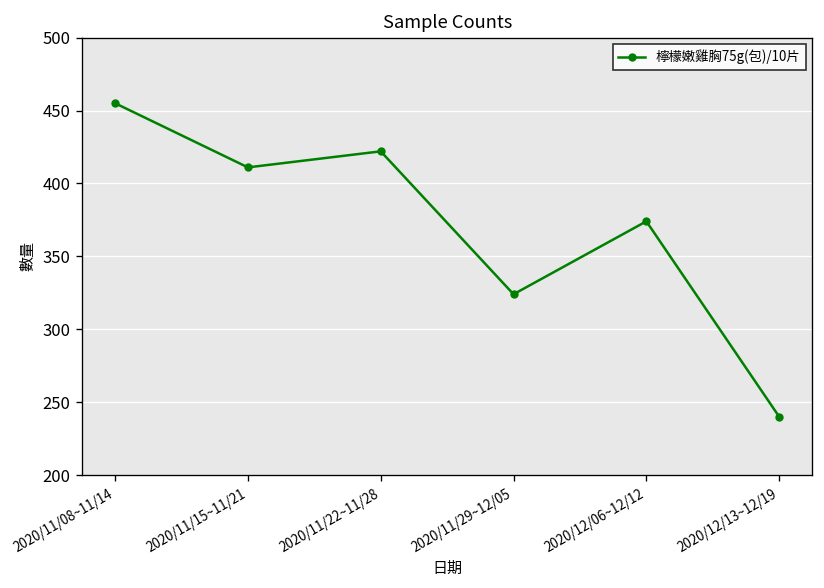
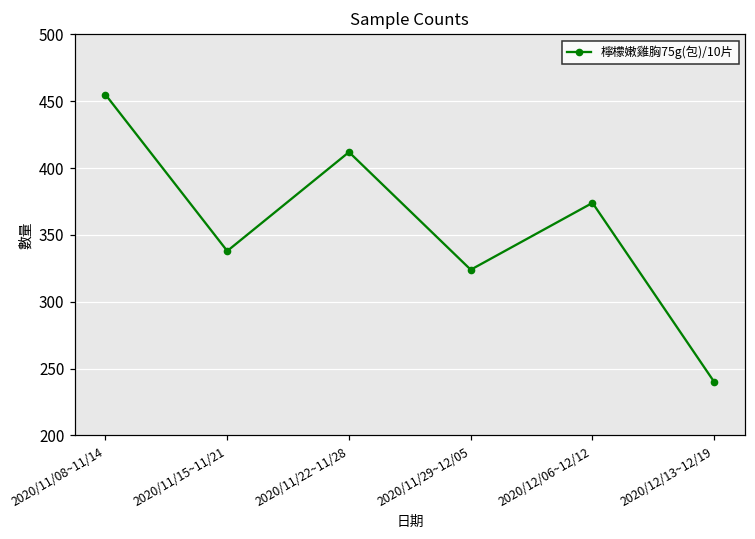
  {
    "2020/11/08~11/14": 455,
-   "2020/11/15~11/21": 411,
-   "2020/11/22~11/28": 422,
+   "2020/11/15~11/21": 338,
+   "2020/11/22~11/28": 412,
    "2020/11/29~12/05": 324,
    "2020/12/06~12/12": 374,
    "2020/12/13~12/19": 240
  }
